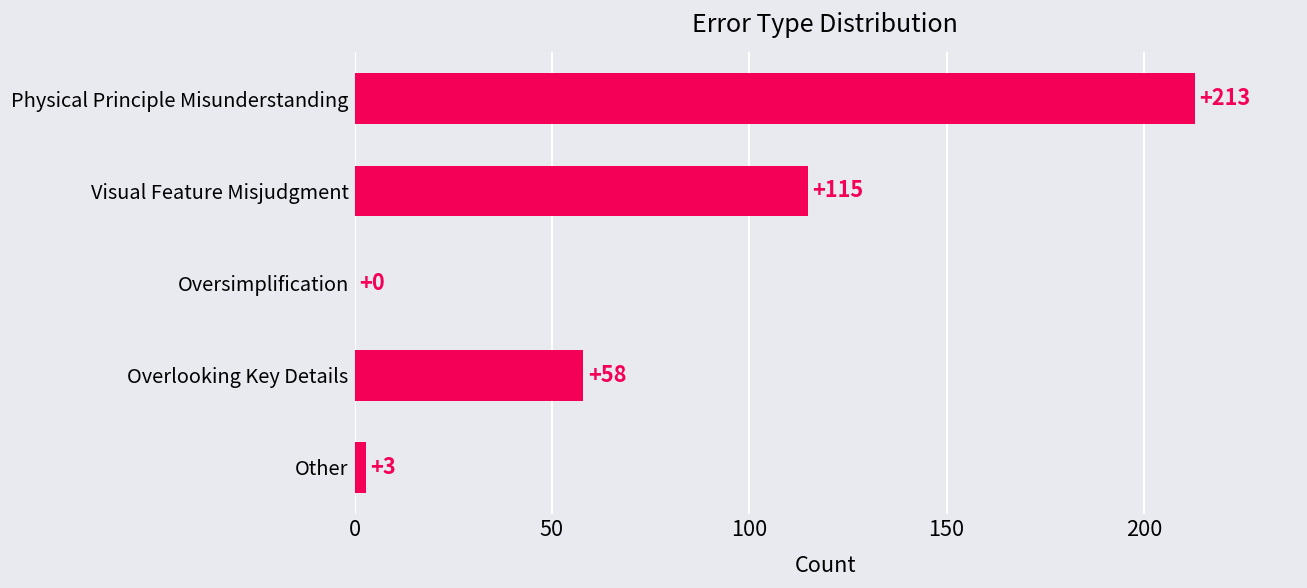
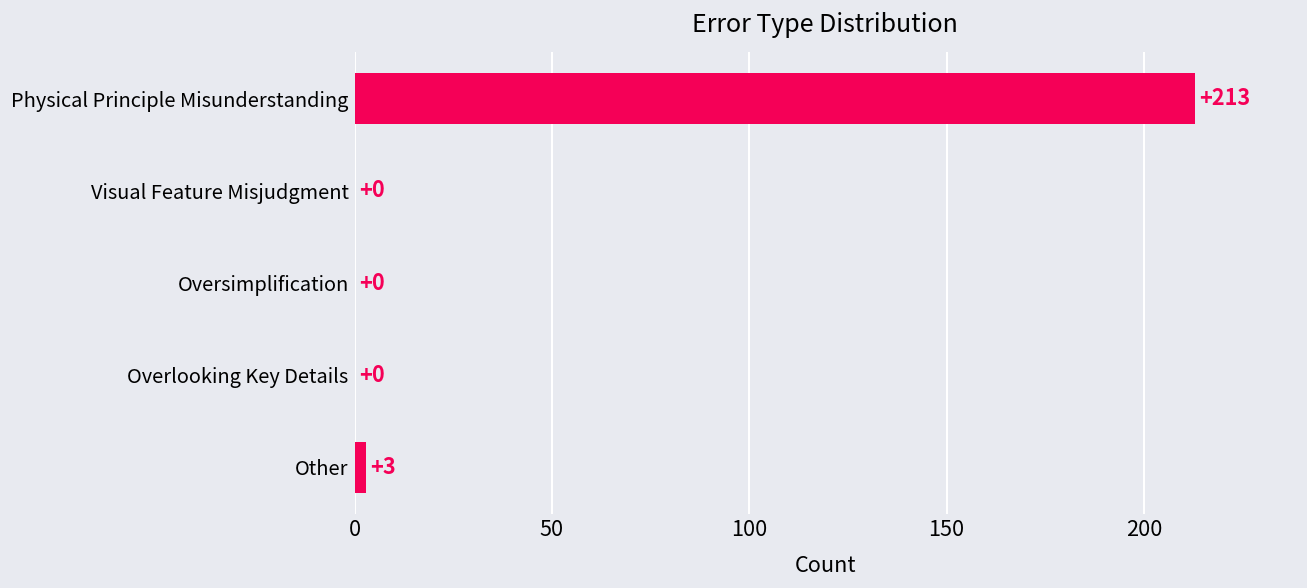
  {
    "Physical Principle Misunderstanding": "+213",
-   "Visual Feature Misjudgment": "+115",
+   "Visual Feature Misjudgment": "+0",
    "Oversimplification": "+0",
-   "Overlooking Key Details": "+58",
+   "Overlooking Key Details": "+0",
    "Other": "+3"
  }
